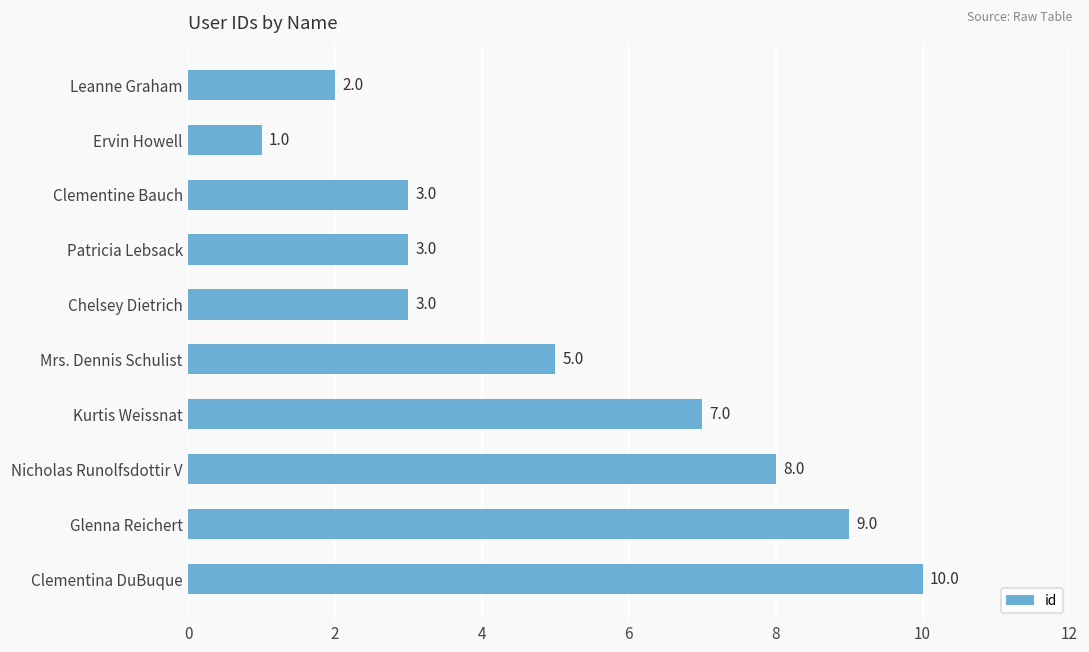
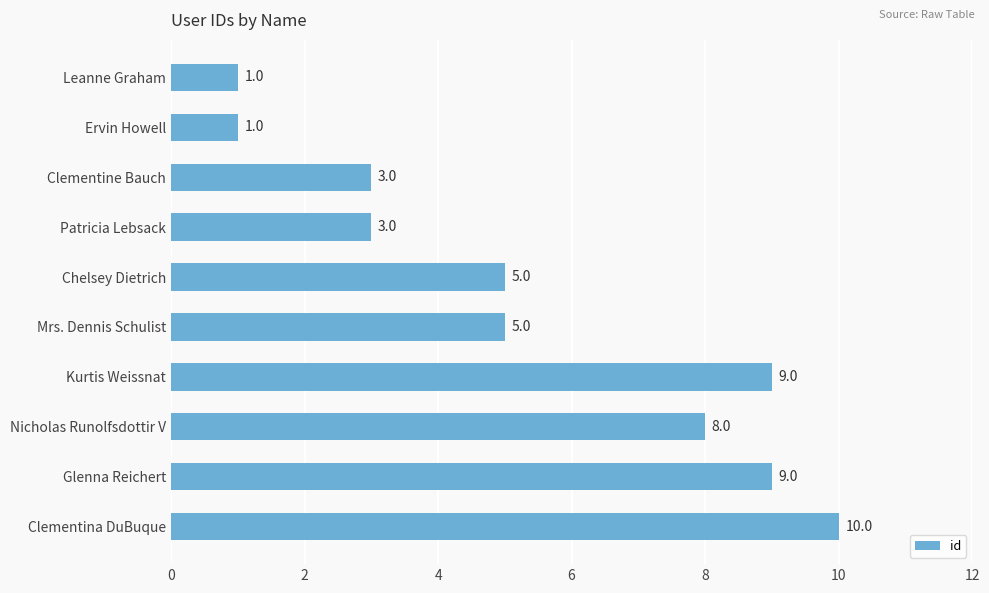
  {
-   "Leanne Graham": 2.0,
+   "Leanne Graham": 1.0,
    "Ervin Howell": 1.0,
    "Clementine Bauch": 3.0,
    "Patricia Lebsack": 3.0,
-   "Chelsey Dietrich": 3.0,
+   "Chelsey Dietrich": 5.0,
    "Mrs. Dennis Schulist": 5.0,
-   "Kurtis Weissnat": 7.0,
+   "Kurtis Weissnat": 9.0,
    "Nicholas Runolfsdottir V": 8.0,
    "Glenna Reichert": 9.0,
    "Clementina DuBuque": 10.0
  }
